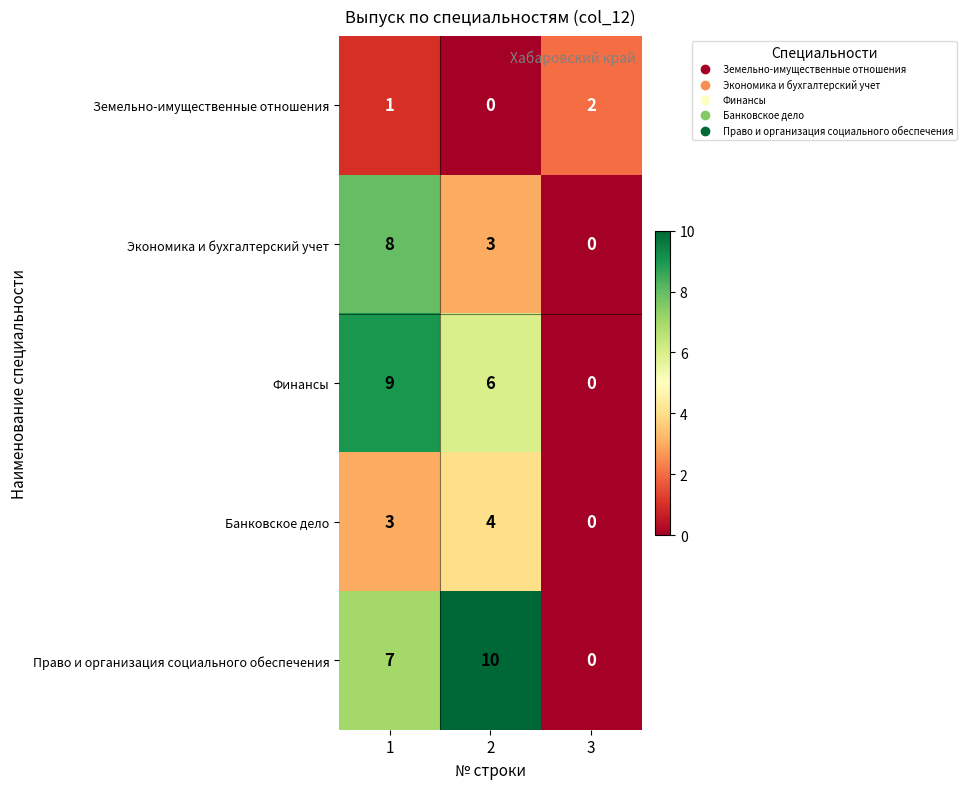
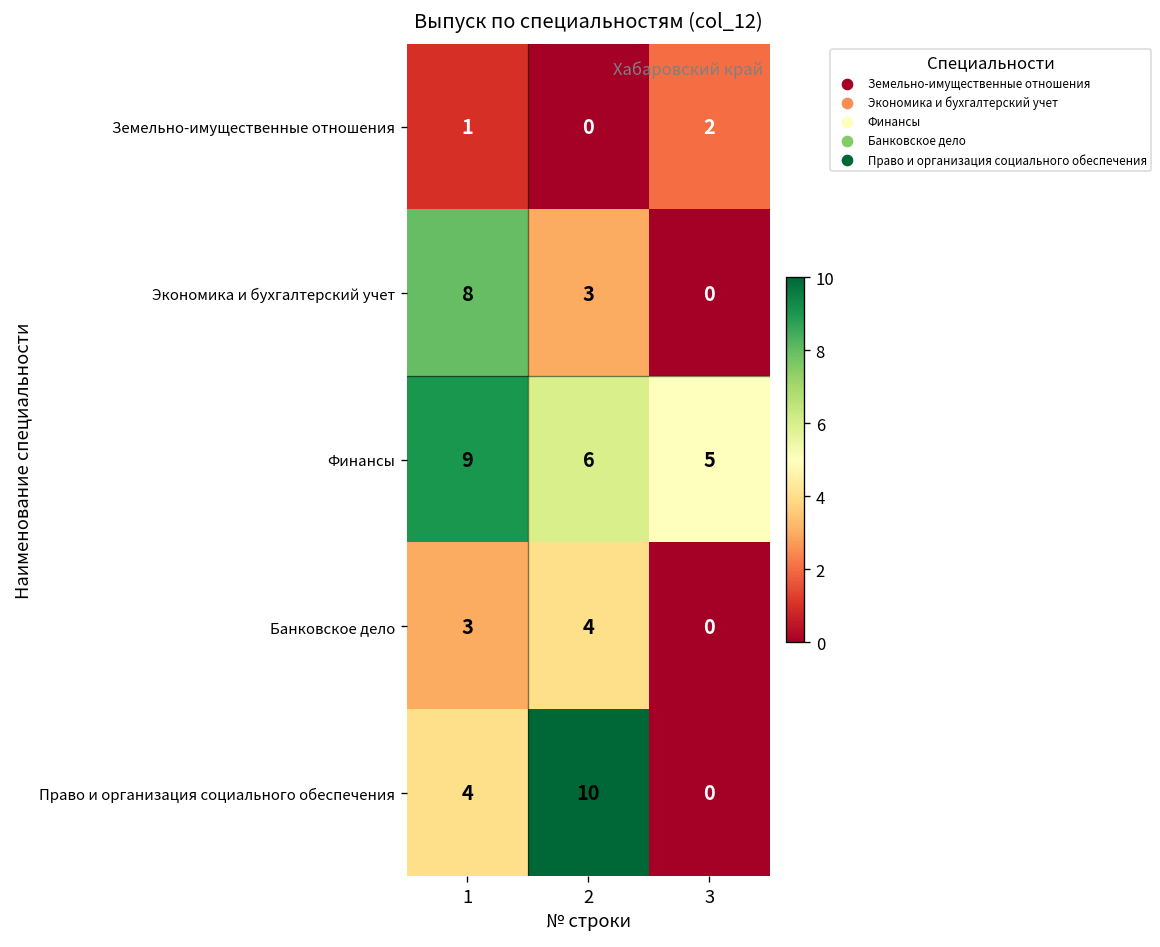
  {
    "Земельно-имущественные отношения": {
      "1": 1,
      "2": 0
    },
    "Экономика и бухгалтерский учет": {
      "1": 8,
      "2": 3,
      "3": 0
    },
    "Финансы": {
      "1": 9,
      "2": 6,
-     "3": 0
+     "3": 5
    },
    "Банковское дело": {
      "1": 3,
      "2": 4,
      "3": 0
    },
    "Право и организация социального обеспечения": {
-     "1": 7,
+     "1": 4,
      "2": 10,
      "3": 0
    }
  }
